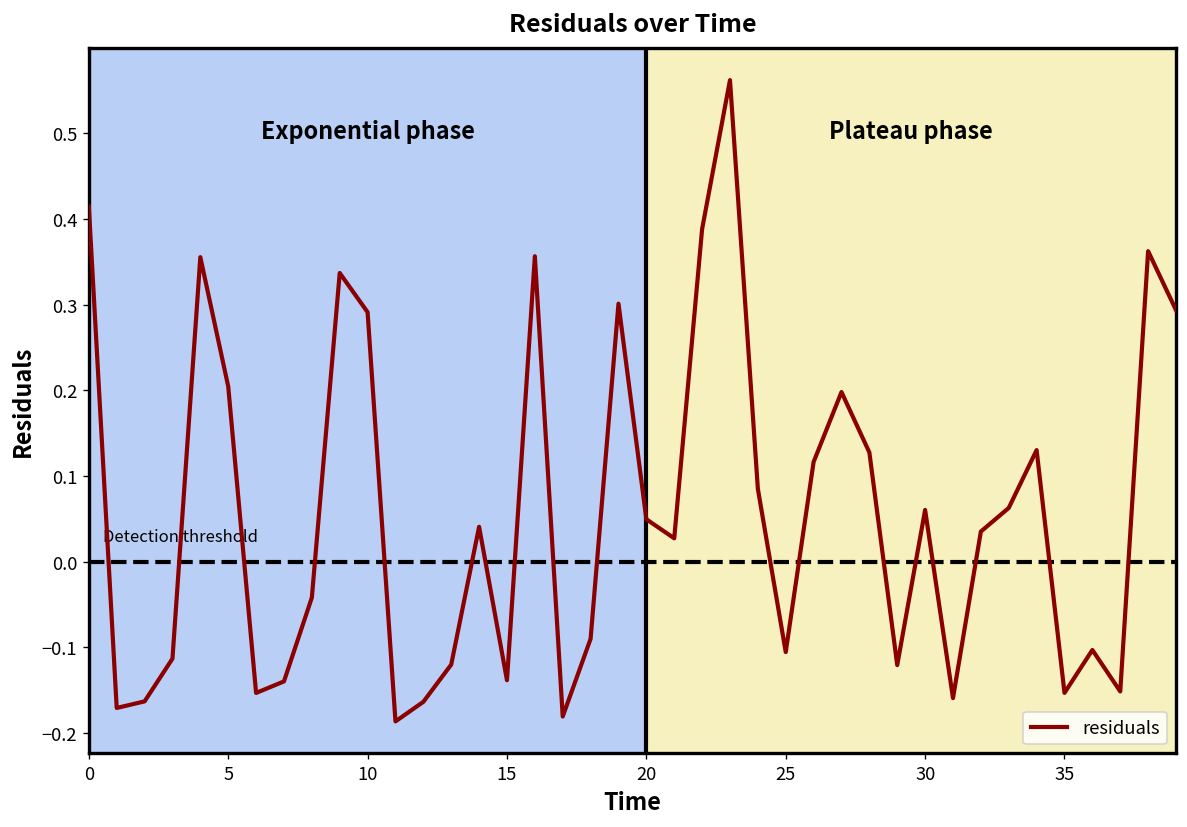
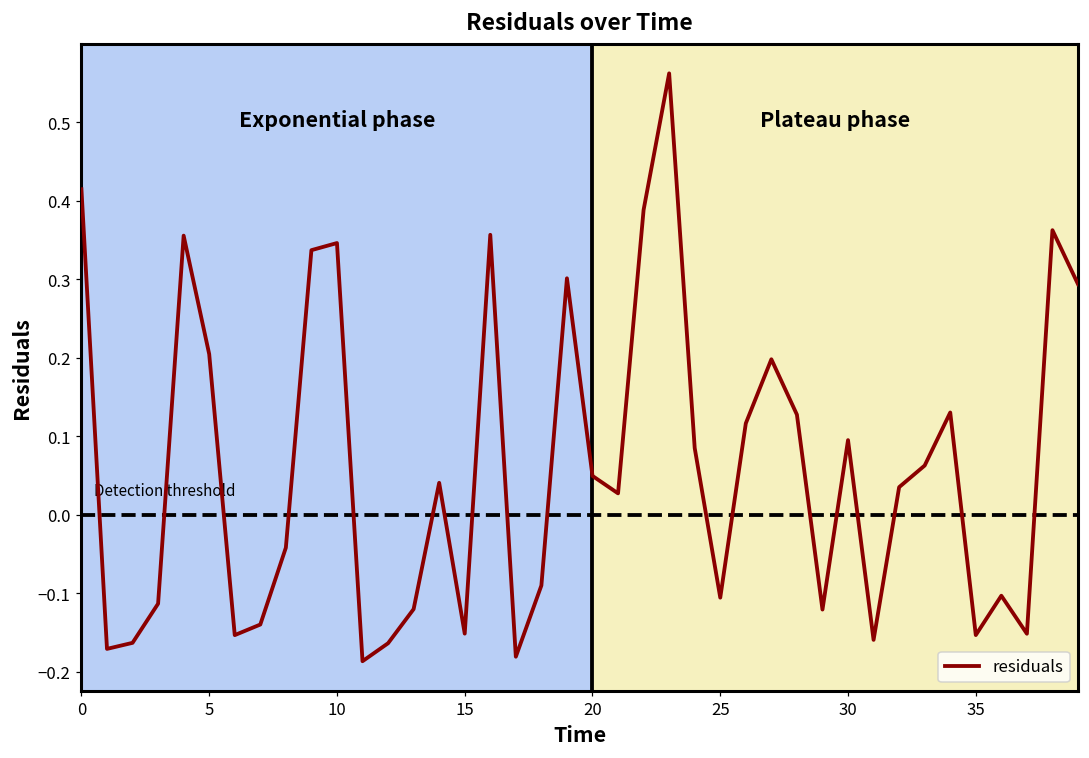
  {
    "0": 0.41,
    "5": 0.20,
-   "10": 0.29,
-   "15": -0.14,
+   "10": 0.35,
+   "15": -0.15,
    "20": 0.05,
    "25": -0.11,
-   "30": 0.06,
+   "30": 0.10,
    "35": -0.15
  }
